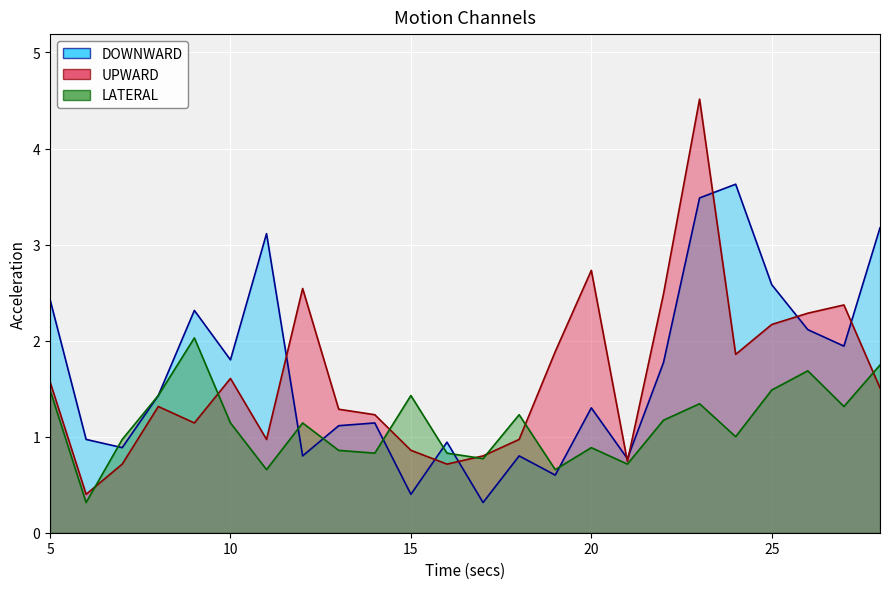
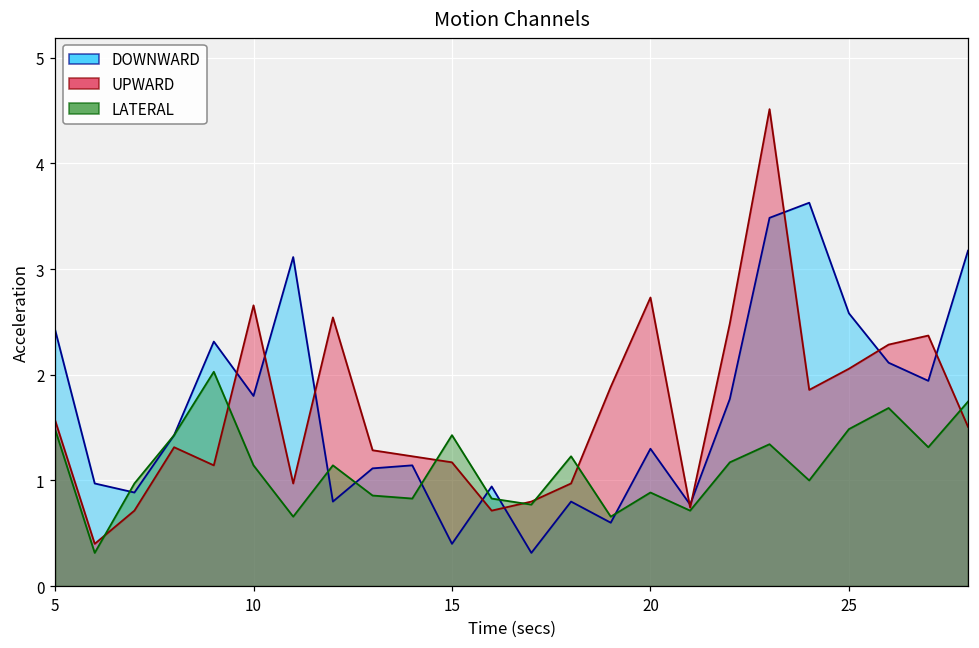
  {
    "DOWNWARD": {
      "5": 2.4,
      "10": 1.8,
      "15": 0.4,
      "20": 1.3,
      "25": 2.6
    },
    "UPWARD": {
      "5": 1.6,
-     "10": 1.6,
-     "15": 0.9,
+     "10": 2.7,
+     "15": 1.2,
      "20": 2.7,
-     "25": 2.2
+     "25": 2.1
    },
    "LATERAL": {
      "5": 1.5,
      "10": 1.1,
      "15": 1.4,
      "20": 0.9,
      "25": 1.5
    }
  }
